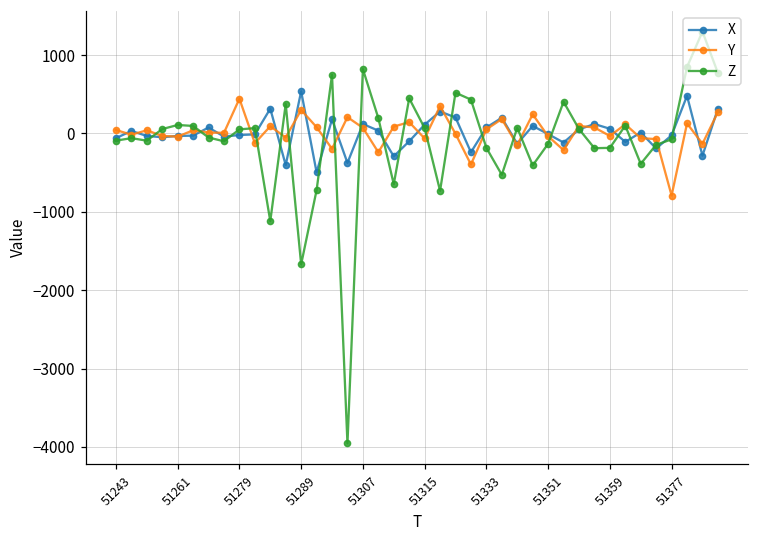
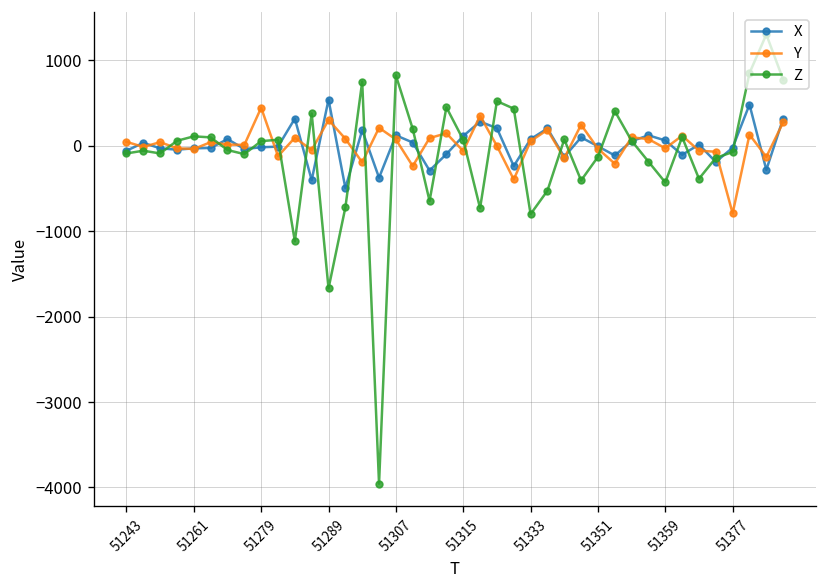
  {
    "X": {
      "51279": 0,
      "51289": 500,
      "51307": 100,
      "51315": 100,
      "51359": 100,
      "51377": 0
    },
    "Y": {
      "51243": 0,
      "51279": 400,
      "51289": 300,
      "51307": 100,
      "51315": -100,
      "51359": 0,
      "51377": -800
    },
    "Z": {
      "51261": 100,
      "51279": 100,
      "51289": -1700,
      "51307": 800,
      "51315": 100,
-     "51333": -200,
+     "51333": -800,
      "51351": -100,
-     "51359": -200,
+     "51359": -400,
      "51377": -100
    }
  }
